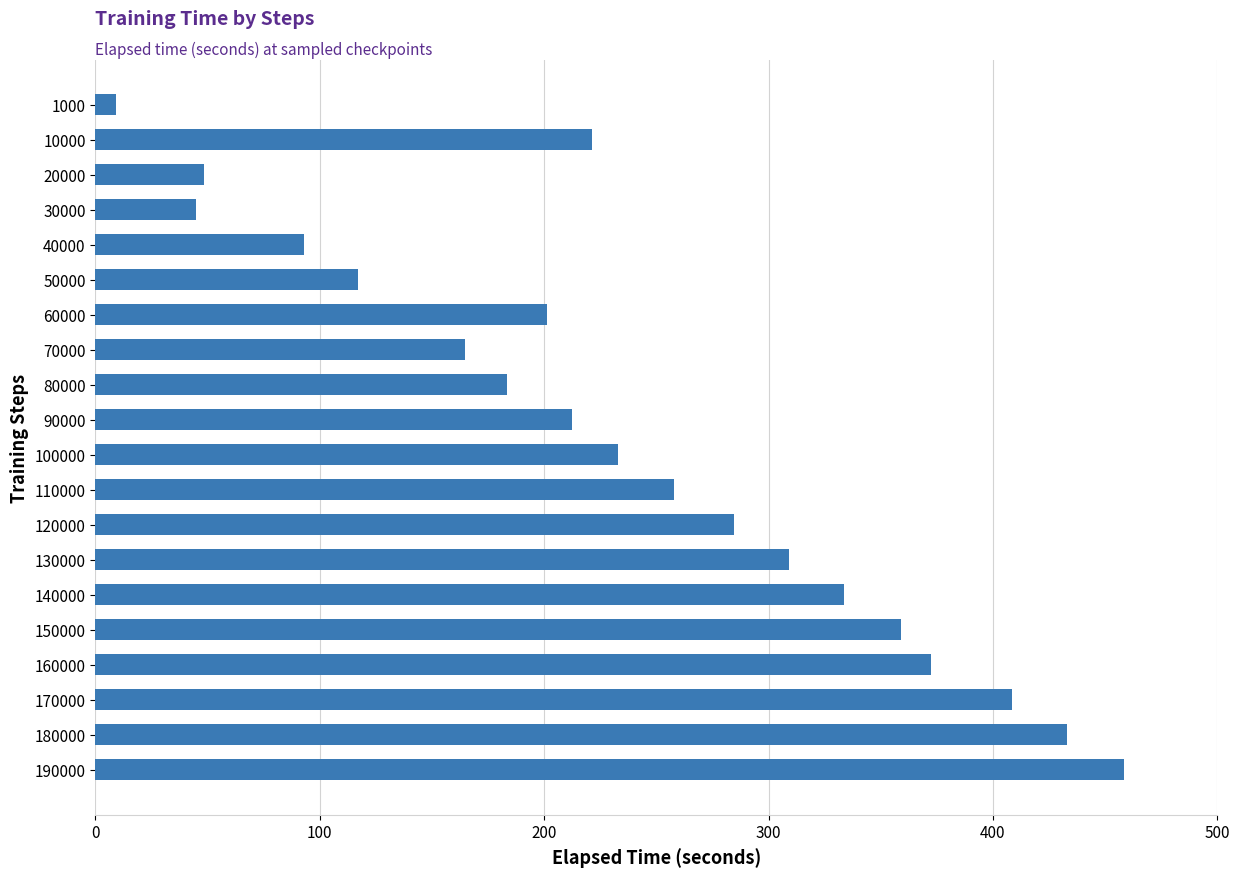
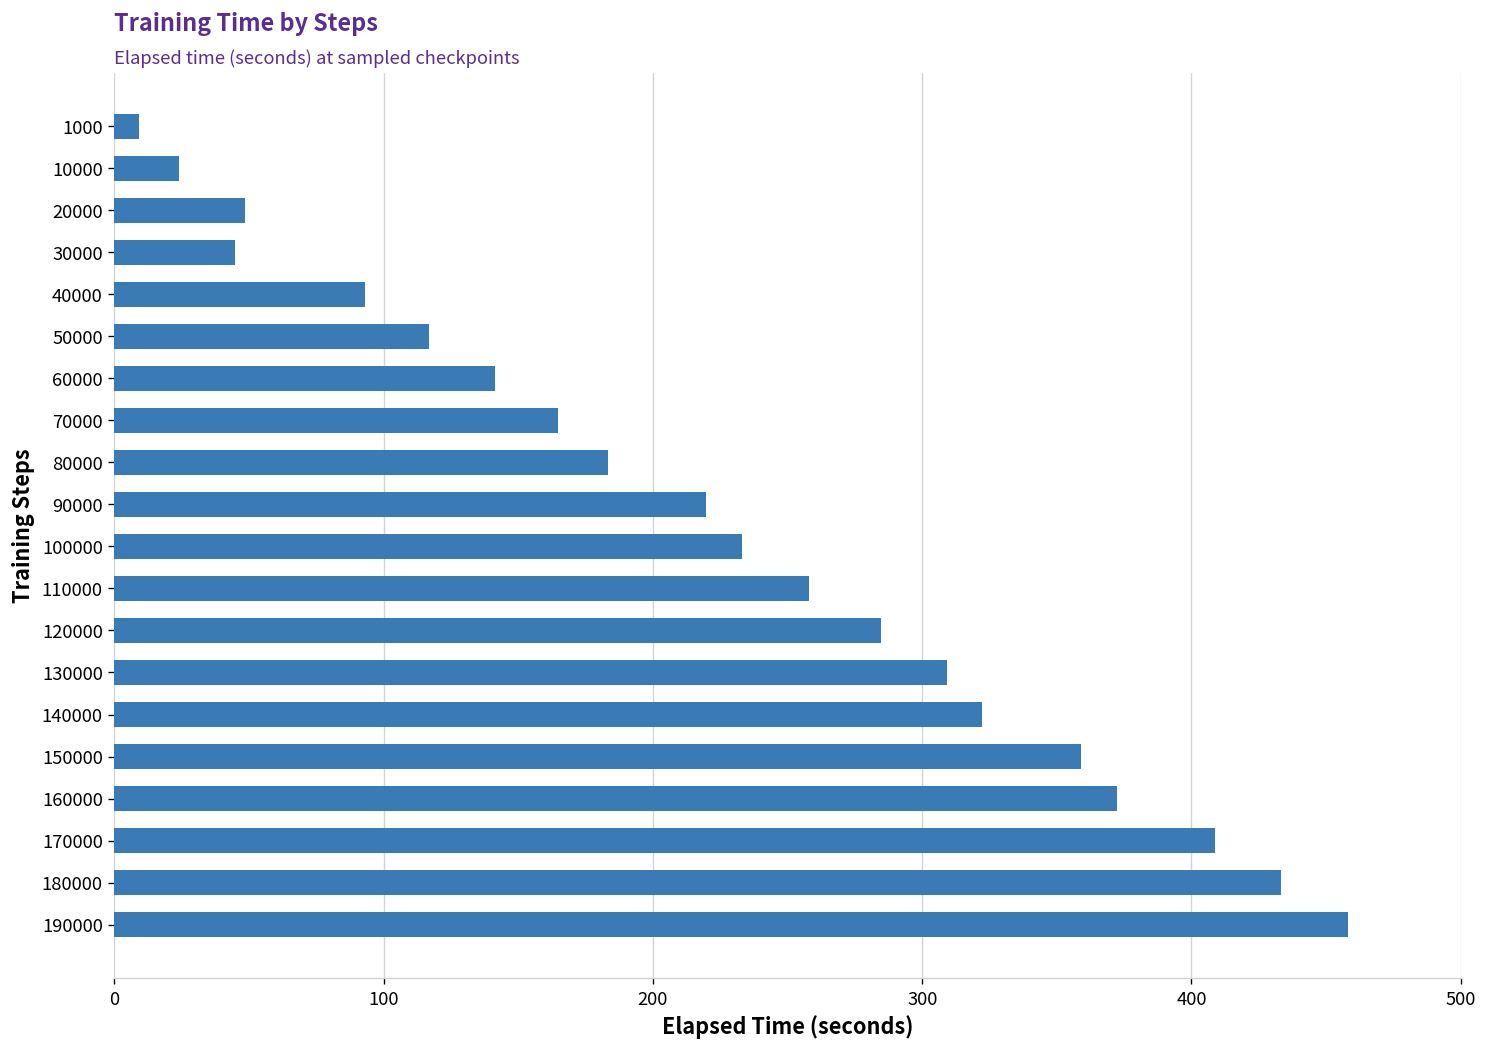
  {
    "1000": 9,
-   "10000": 221,
+   "10000": 24,
    "20000": 48,
    "30000": 45,
    "40000": 93,
    "50000": 117,
-   "60000": 201,
+   "60000": 141,
    "70000": 165,
    "80000": 183,
-   "90000": 212,
+   "90000": 220,
    "100000": 233,
    "110000": 258,
    "120000": 285,
    "130000": 309,
-   "140000": 334,
+   "140000": 322,
    "150000": 359,
    "160000": 372,
    "170000": 409,
    "180000": 433,
    "190000": 458
  }
